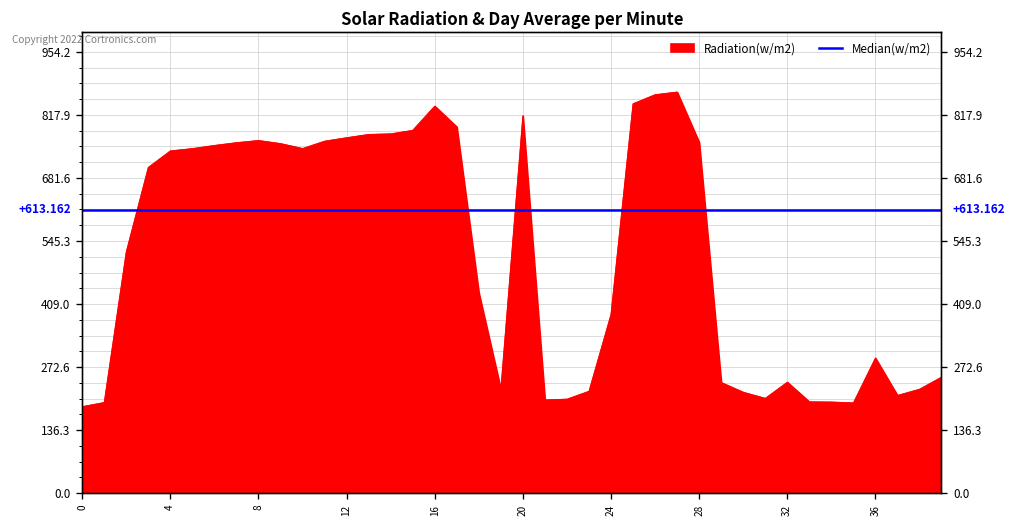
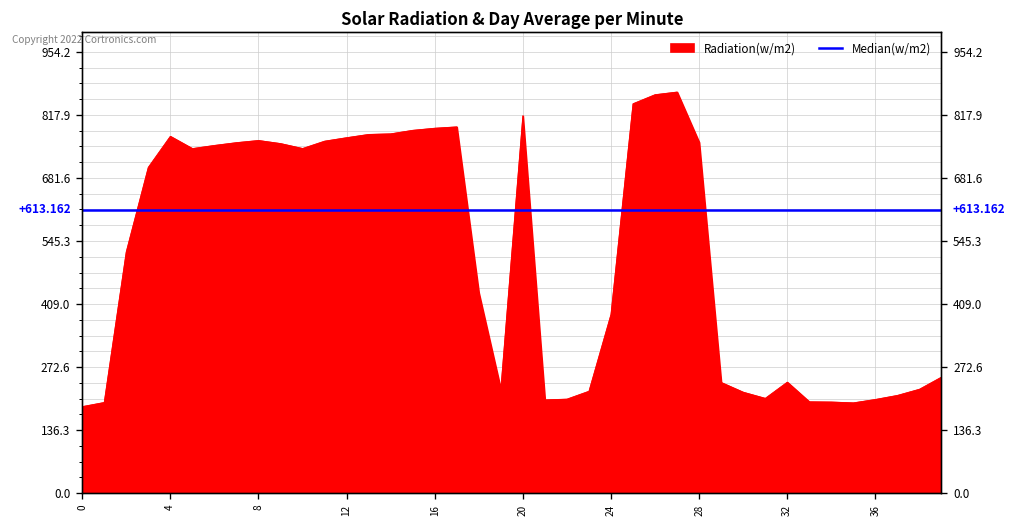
  {
    "0": 190,
-   "4": 740,
+   "4": 770,
    "8": 760,
    "12": 770,
-   "16": 840,
+   "16": 790,
    "20": 820,
    "24": 390,
    "28": 760,
    "32": 240,
-   "36": 290
+   "36": 200
  }
